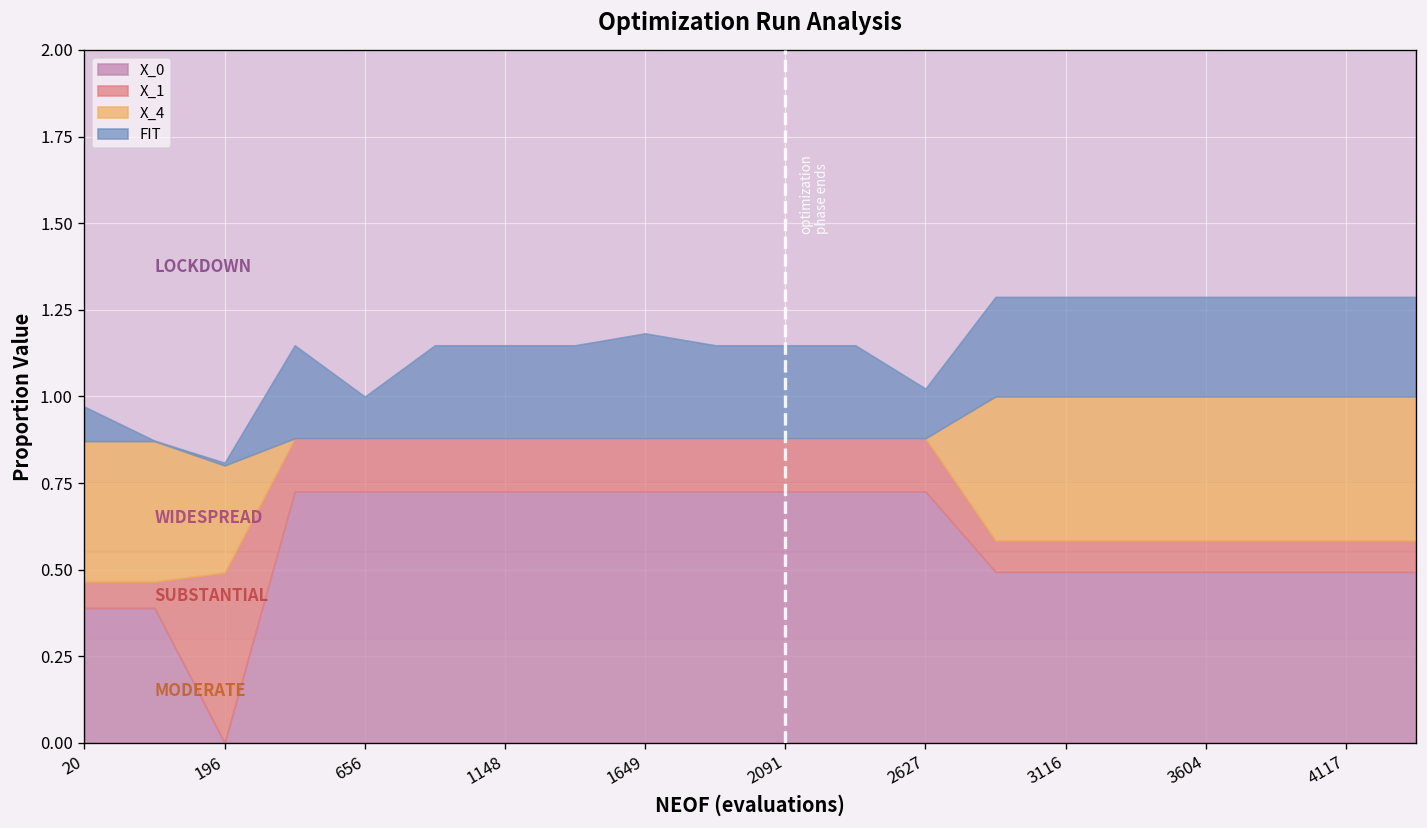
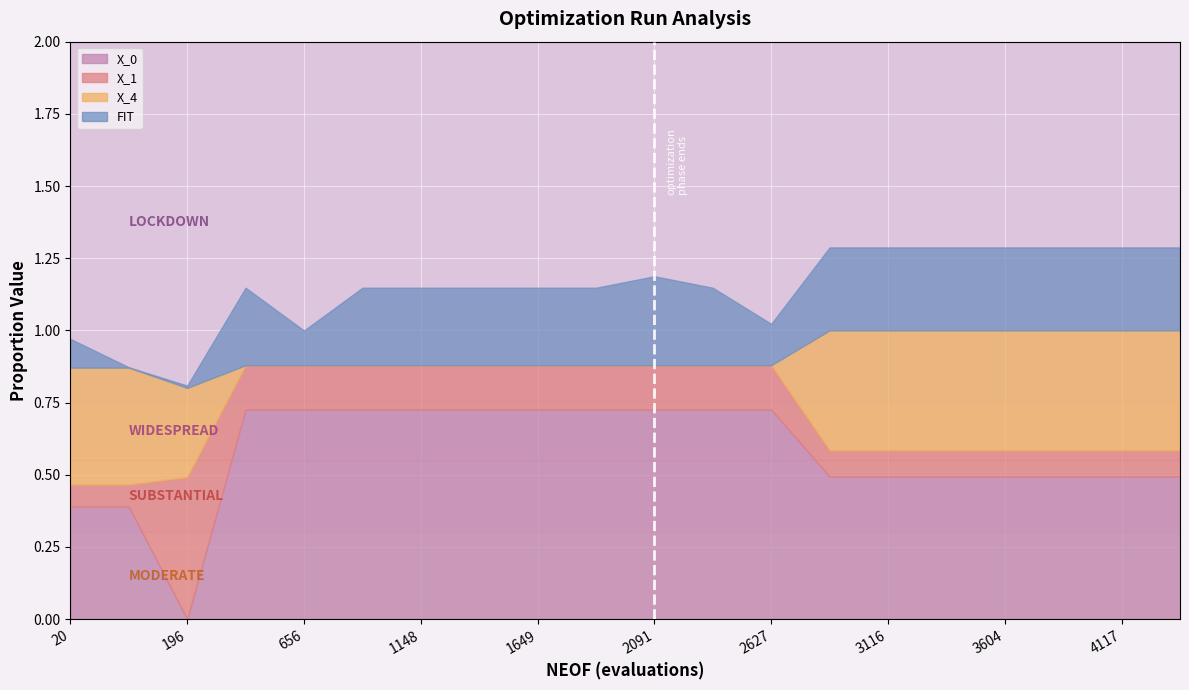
  {
    "FIT": {
      "20": 0.10,
      "656": 0.12,
      "1148": 0.27,
-     "1649": 0.30,
-     "2091": 0.27,
+     "1649": 0.27,
+     "2091": 0.31,
      "2627": 0.14,
      "3116": 0.29,
      "3604": 0.29,
      "4117": 0.29
    }
  }
